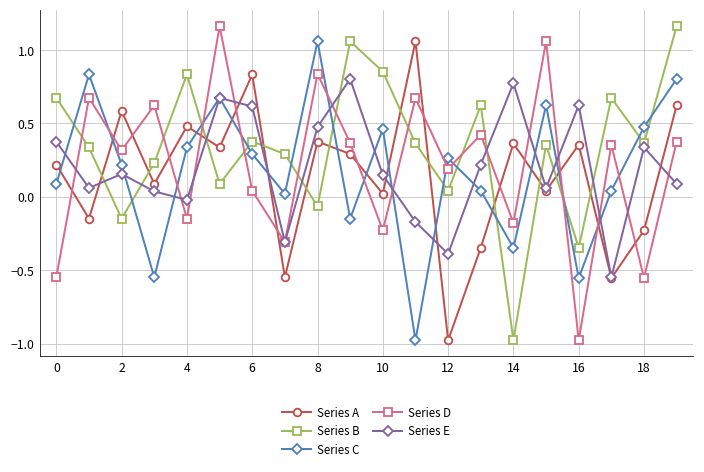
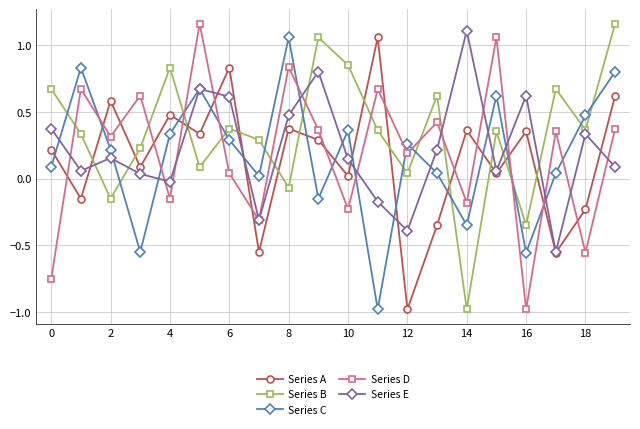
  {
    "Series A": {
      "0": 0.22,
      "2": 0.58,
      "4": 0.48,
      "6": 0.83,
      "8": 0.38,
      "10": 0.02,
      "12": -0.98,
      "14": 0.36,
      "16": 0.35,
      "18": -0.23
    },
    "Series B": {
      "0": 0.67,
      "2": -0.15,
      "4": 0.83,
      "6": 0.38,
      "8": -0.07,
      "10": 0.85,
      "12": 0.04,
      "14": -0.98,
      "16": -0.35,
      "18": 0.37
    },
    "Series C": {
      "0": 0.09,
      "2": 0.22,
      "4": 0.34,
      "6": 0.29,
      "8": 1.06,
-     "10": 0.46,
+     "10": 0.36,
      "12": 0.26,
      "14": -0.35,
      "16": -0.55,
      "18": 0.47
    },
    "Series D": {
-     "0": -0.55,
+     "0": -0.75,
      "2": 0.32,
      "4": -0.15,
      "6": 0.04,
      "8": 0.84,
      "10": -0.23,
      "12": 0.19,
      "14": -0.18,
      "16": -0.98,
      "18": -0.55
    },
    "Series E": {
      "0": 0.38,
      "2": 0.16,
      "4": -0.02,
      "6": 0.61,
      "8": 0.47,
      "10": 0.15,
      "12": -0.39,
-     "14": 0.77,
+     "14": 1.11,
      "16": 0.62,
      "18": 0.34
    }
  }
